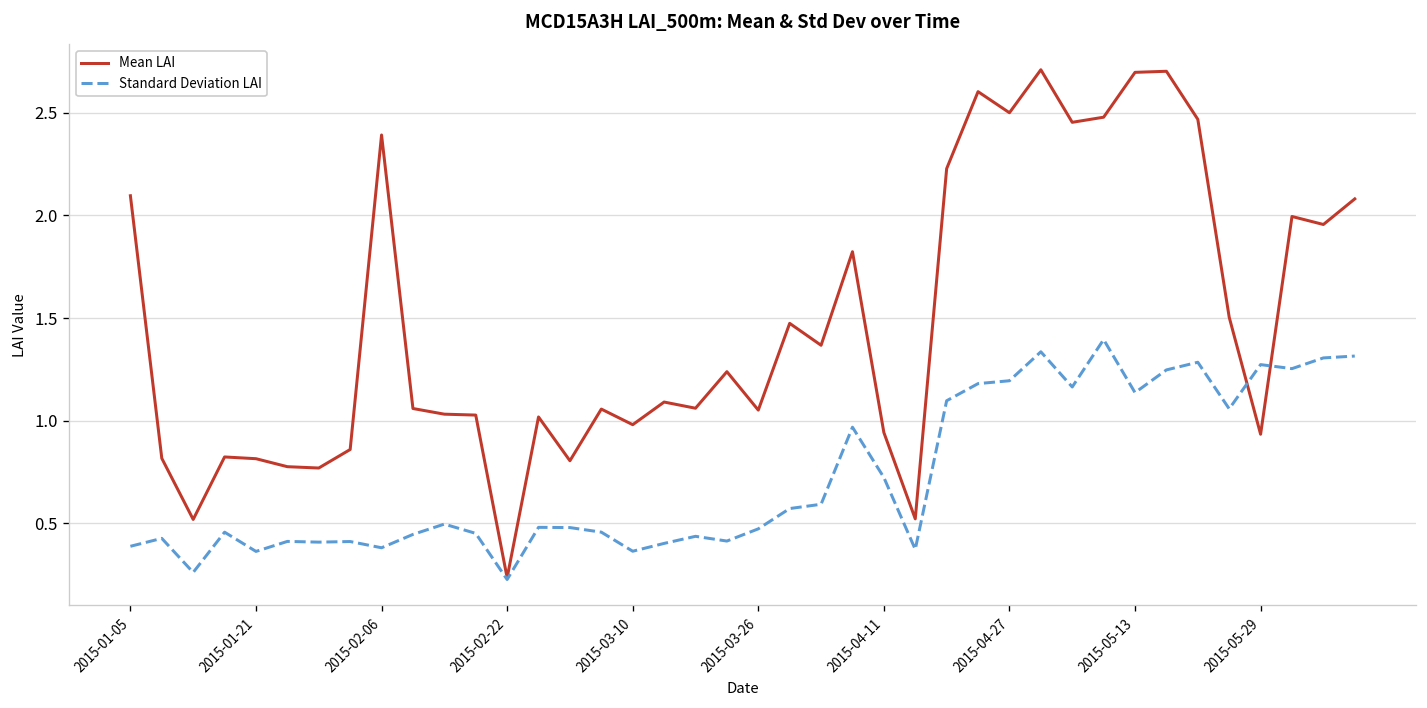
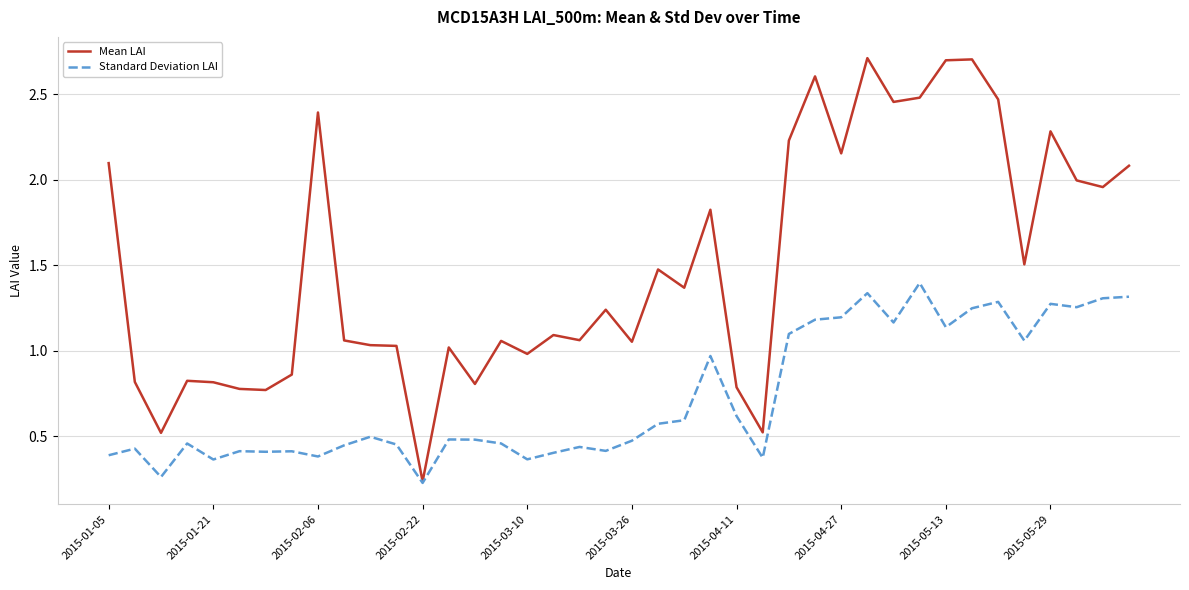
  {
    "Mean LAI": {
      "2015-01-05": 2.10,
      "2015-01-21": 0.82,
      "2015-02-06": 2.39,
      "2015-03-10": 0.98,
      "2015-03-26": 1.05,
-     "2015-04-11": 0.94,
-     "2015-04-27": 2.50,
+     "2015-04-11": 0.79,
+     "2015-04-27": 2.15,
      "2015-05-13": 2.70,
-     "2015-05-29": 0.93
+     "2015-05-29": 2.28
    },
    "Standard Deviation LAI": {
      "2015-01-05": 0.39,
      "2015-01-21": 0.36,
      "2015-02-06": 0.38,
      "2015-03-10": 0.36,
      "2015-03-26": 0.47,
-     "2015-04-11": 0.72,
+     "2015-04-11": 0.62,
      "2015-04-27": 1.19,
      "2015-05-13": 1.14,
      "2015-05-29": 1.27
    }
  }
